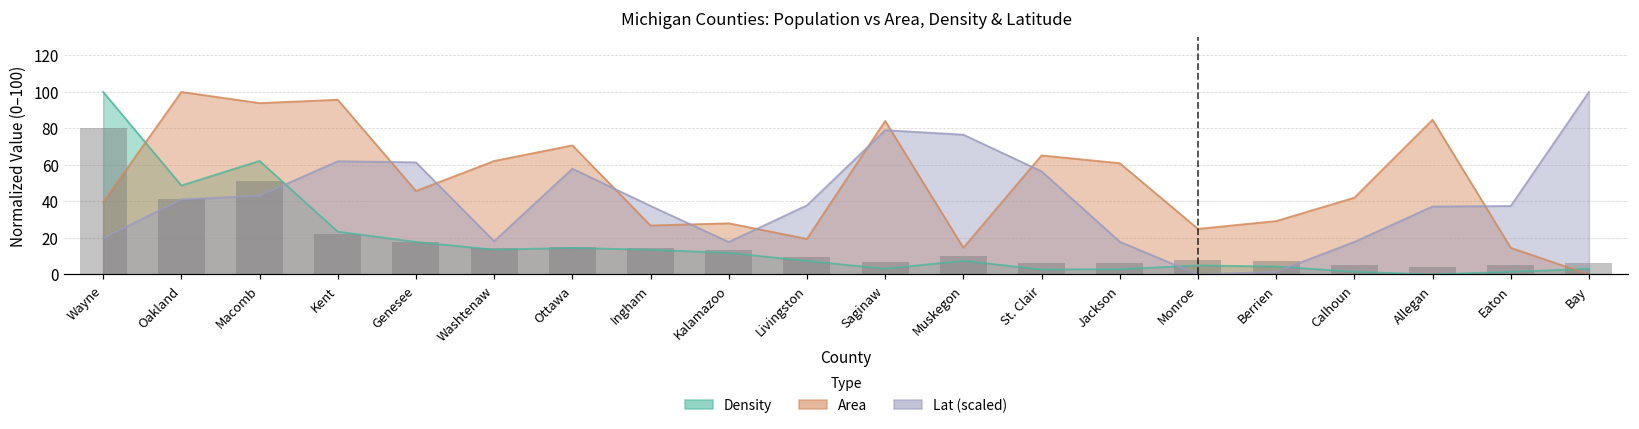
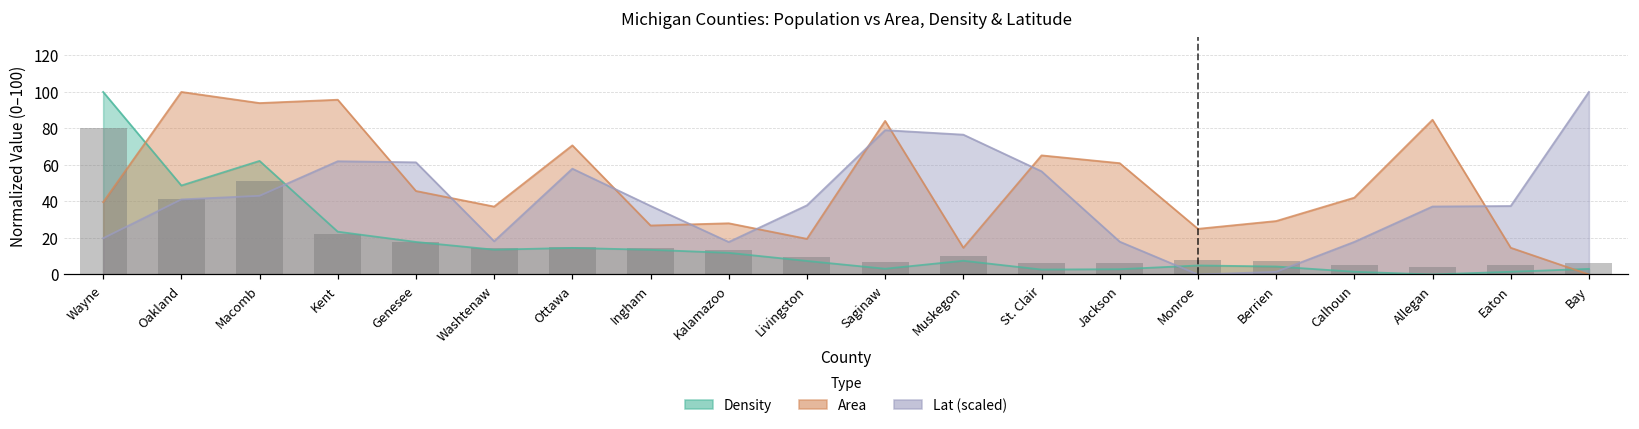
  {
    "Area": {
      "Wayne": 40,
      "Oakland": 100,
      "Macomb": 94,
      "Kent": 96,
      "Genesee": 46,
-     "Washtenaw": 62,
+     "Washtenaw": 37,
      "Ottawa": 71,
      "Ingham": 27,
      "Kalamazoo": 28,
      "Livingston": 20,
      "Saginaw": 84,
      "Muskegon": 15,
      "St. Clair": 65,
      "Jackson": 61,
      "Monroe": 25,
      "Berrien": 29,
      "Calhoun": 42,
      "Allegan": 85,
      "Eaton": 15,
      "Bay": 0
    }
  }
